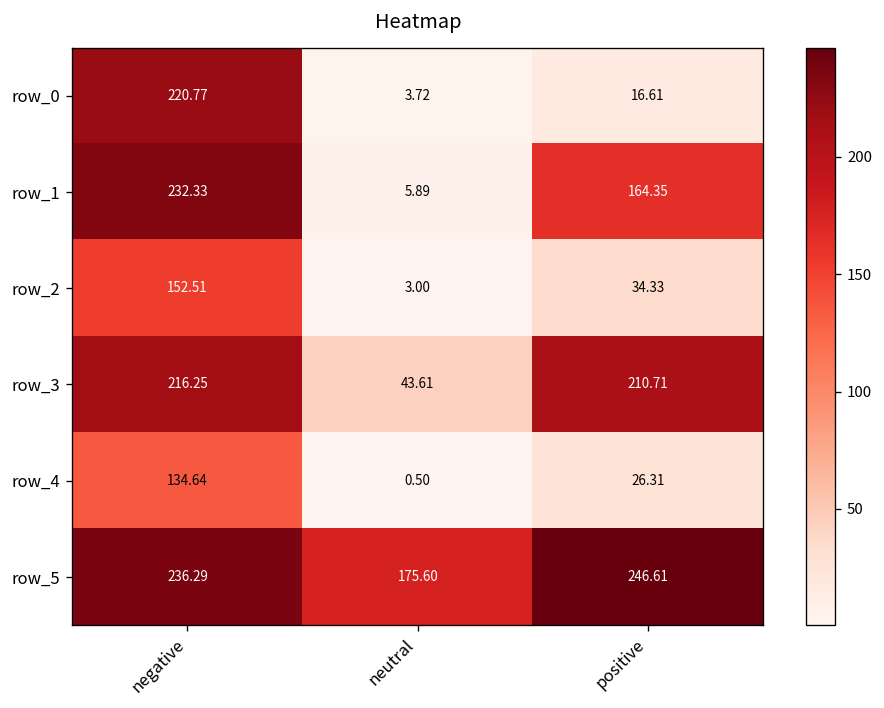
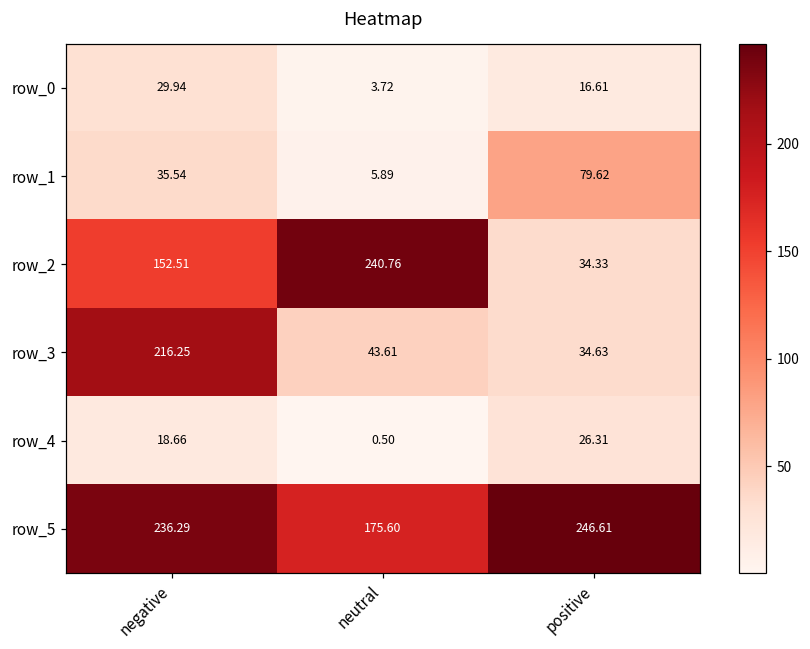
  {
    "row_0": {
-     "negative": 220.77,
+     "negative": 29.94,
      "neutral": 3.72,
      "positive": 16.61
    },
    "row_1": {
-     "negative": 232.33,
+     "negative": 35.54,
      "neutral": 5.89,
-     "positive": 164.35
+     "positive": 79.62
    },
    "row_2": {
      "negative": 152.51,
-     "neutral": 3.00,
+     "neutral": 240.76,
      "positive": 34.33
    },
    "row_3": {
      "negative": 216.25,
      "neutral": 43.61,
-     "positive": 210.71
+     "positive": 34.63
    },
    "row_4": {
-     "negative": 134.64,
+     "negative": 18.66,
      "neutral": 0.50,
      "positive": 26.31
    },
    "row_5": {
      "negative": 236.29,
      "neutral": 175.60,
      "positive": 246.61
    }
  }
